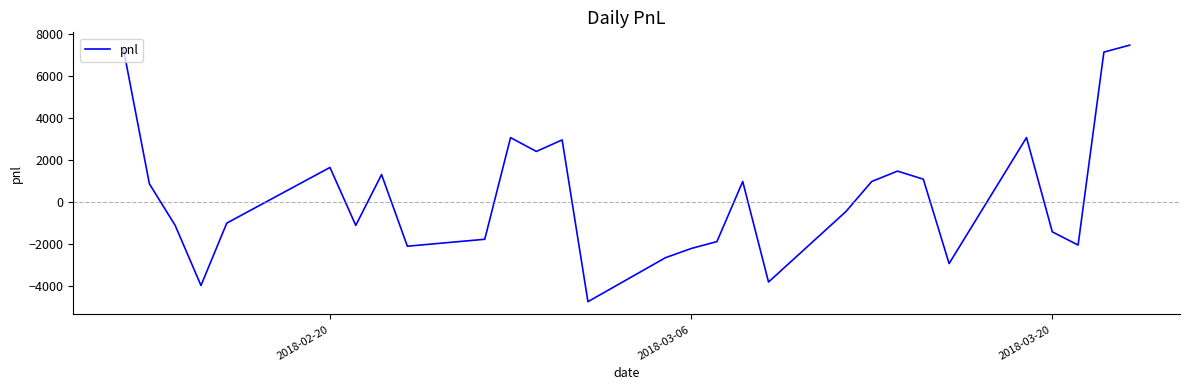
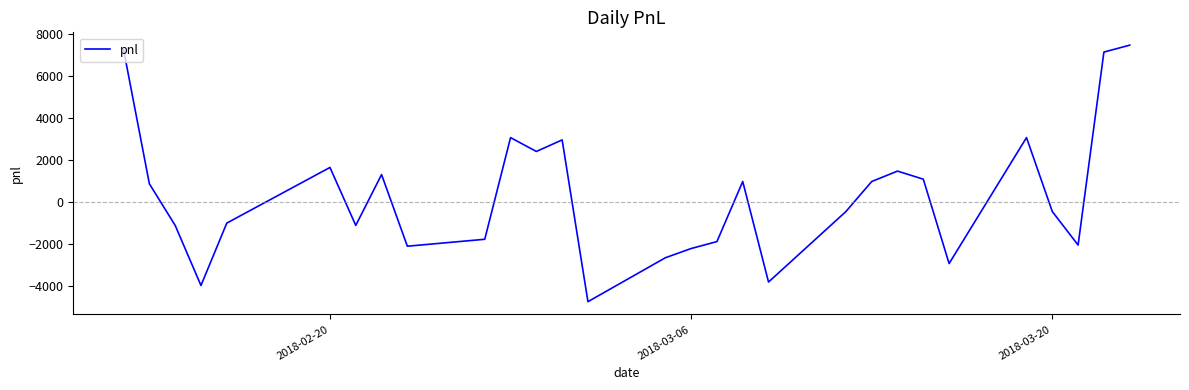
  {
    "2018-02-20": 1700,
    "2018-03-06": -2200,
-   "2018-03-20": -1400
+   "2018-03-20": -400
  }
